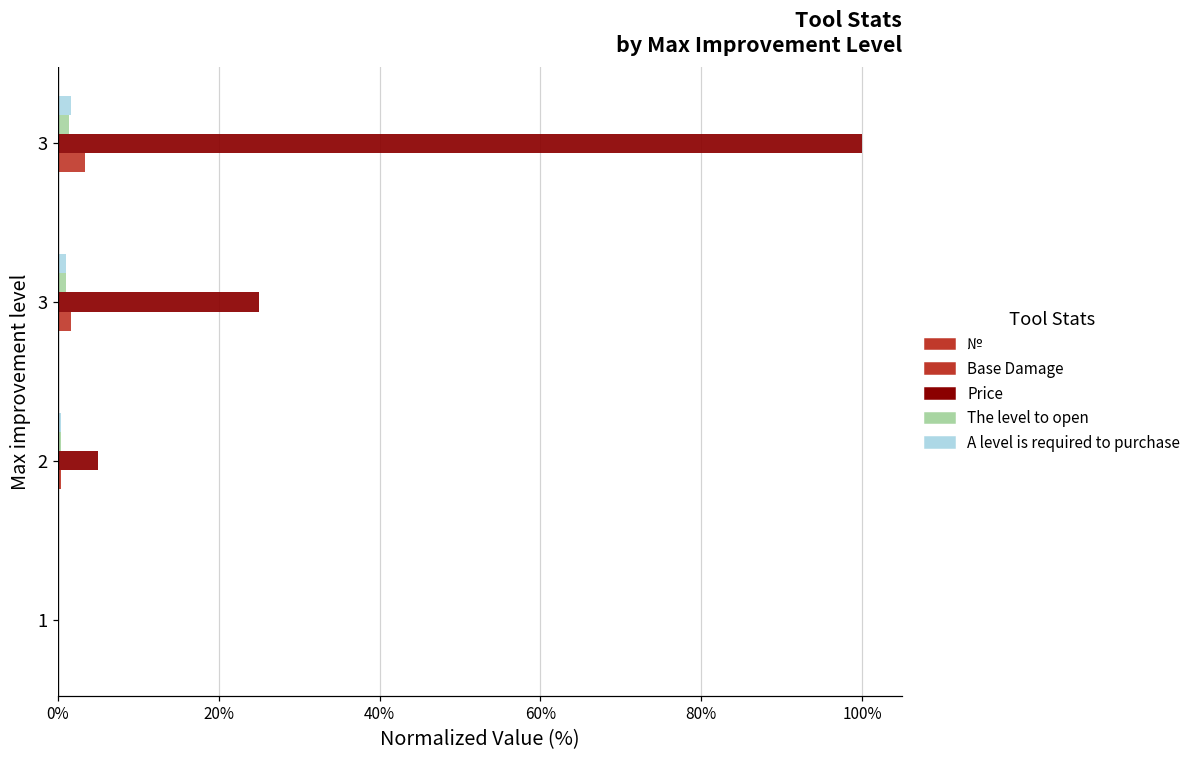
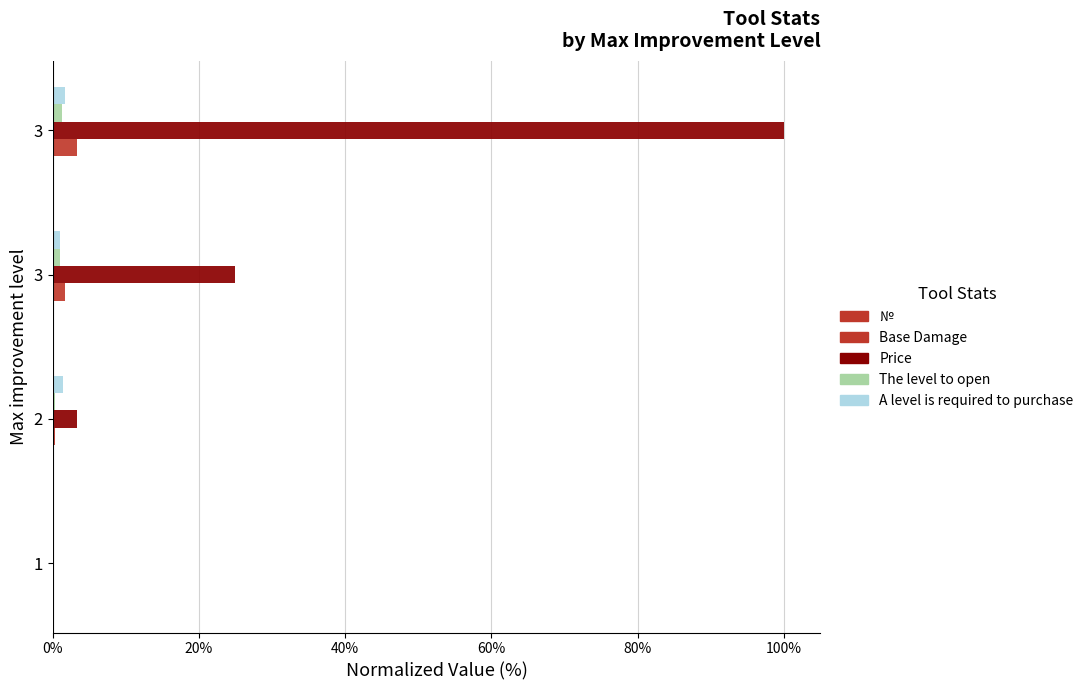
  {
    "Price": {
-     "2": "5%",
+     "2": "3%",
      "1": "0%"
    },
    "A level is required to purchase": {
-     "2": "0%",
+     "2": "1%",
      "1": "0%"
    }
  }
